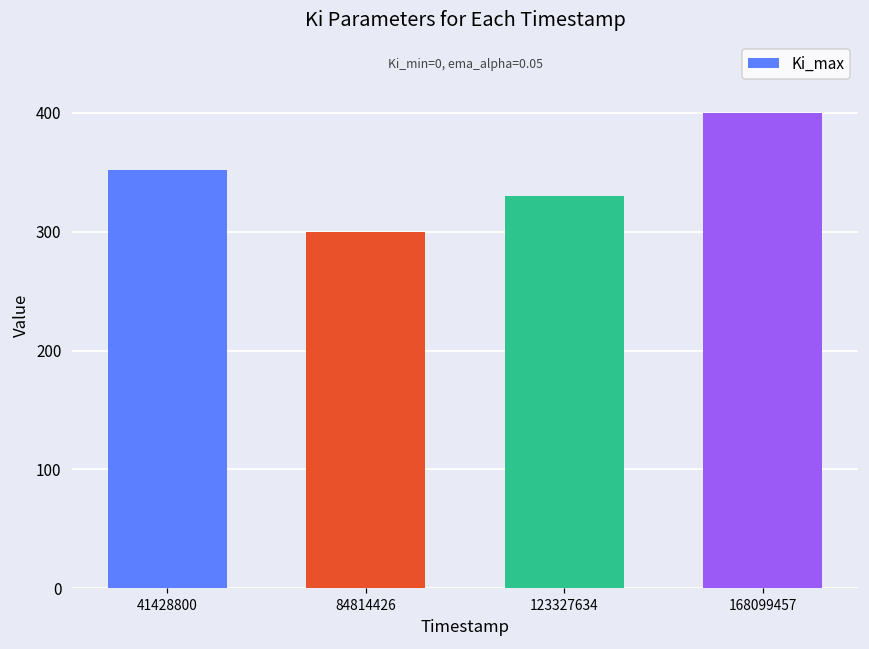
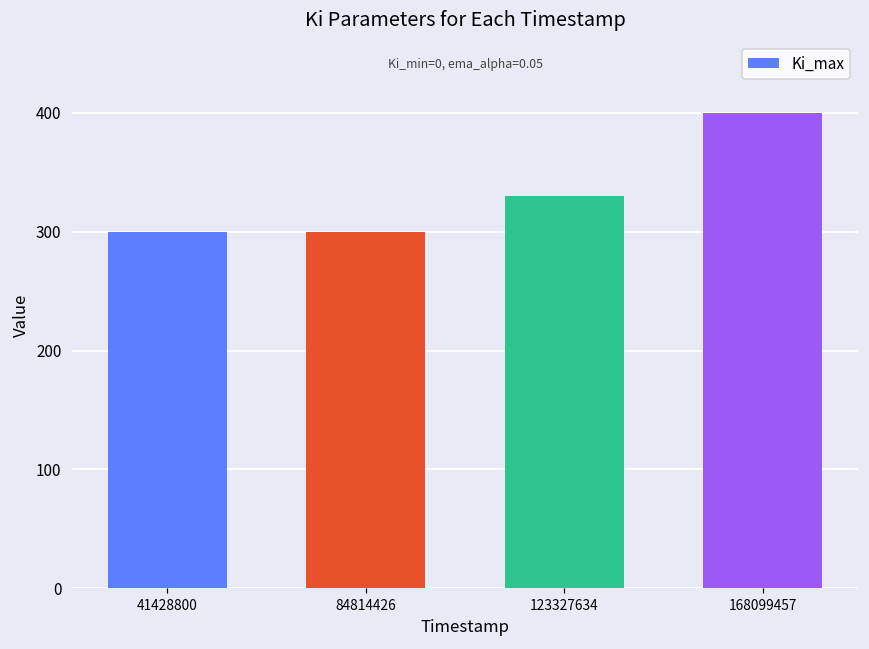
  {
-   "41428800": 352,
+   "41428800": 300,
    "84814426": 300,
    "123327634": 330,
    "168099457": 400
  }
